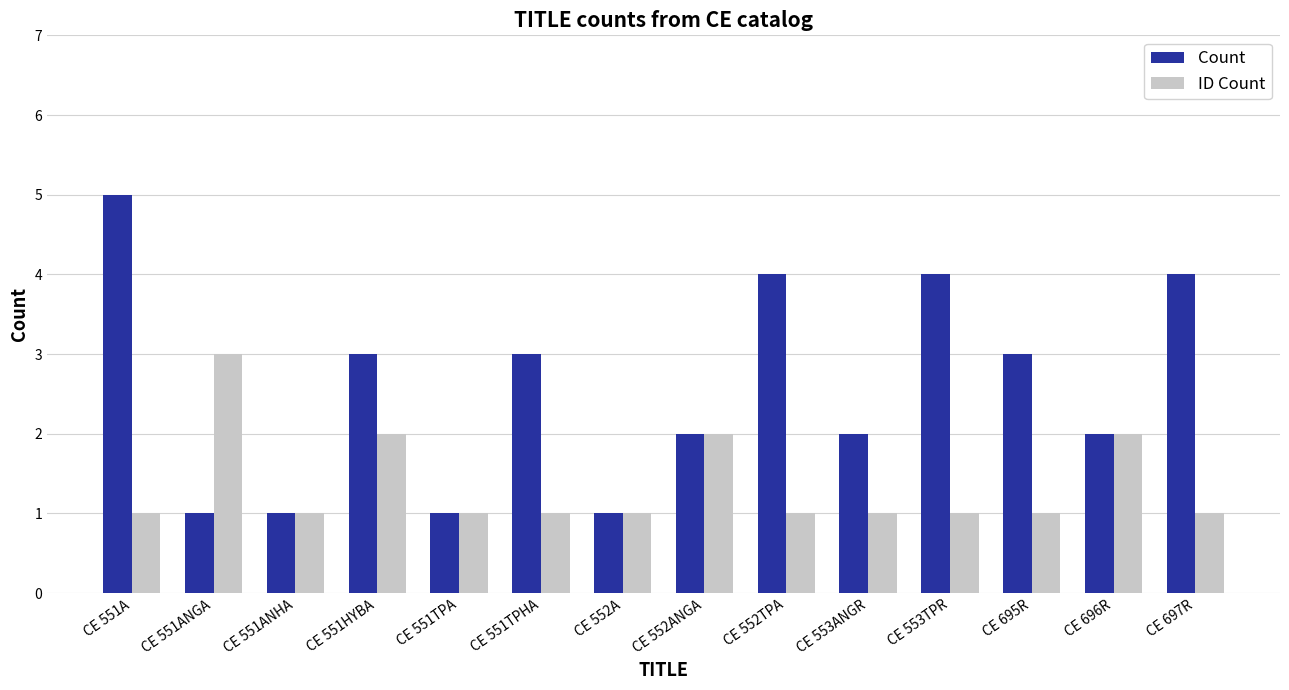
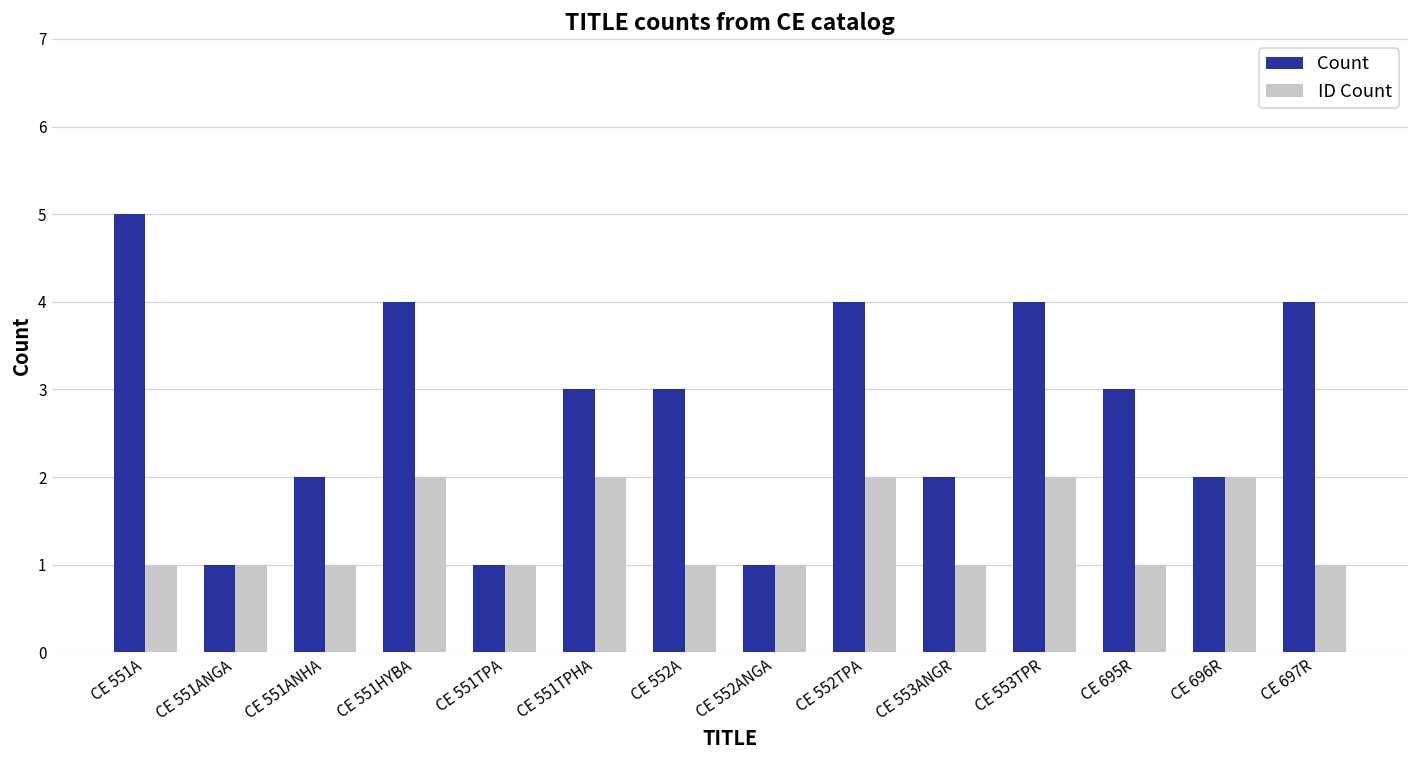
  {
    "Count": {
      "CE 551A": 5,
      "CE 551ANGA": 1,
-     "CE 551ANHA": 1,
-     "CE 551HYBA": 3,
+     "CE 551ANHA": 2,
+     "CE 551HYBA": 4,
      "CE 551TPA": 1,
      "CE 551TPHA": 3,
-     "CE 552A": 1,
-     "CE 552ANGA": 2,
+     "CE 552A": 3,
+     "CE 552ANGA": 1,
      "CE 552TPA": 4,
      "CE 553ANGR": 2,
      "CE 553TPR": 4,
      "CE 695R": 3,
      "CE 696R": 2,
      "CE 697R": 4
    },
    "ID Count": {
      "CE 551A": 1,
-     "CE 551ANGA": 3,
+     "CE 551ANGA": 1,
      "CE 551ANHA": 1,
      "CE 551HYBA": 2,
      "CE 551TPA": 1,
-     "CE 551TPHA": 1,
+     "CE 551TPHA": 2,
      "CE 552A": 1,
-     "CE 552ANGA": 2,
-     "CE 552TPA": 1,
+     "CE 552ANGA": 1,
+     "CE 552TPA": 2,
      "CE 553ANGR": 1,
-     "CE 553TPR": 1,
+     "CE 553TPR": 2,
      "CE 695R": 1,
      "CE 696R": 2,
      "CE 697R": 1
    }
  }
